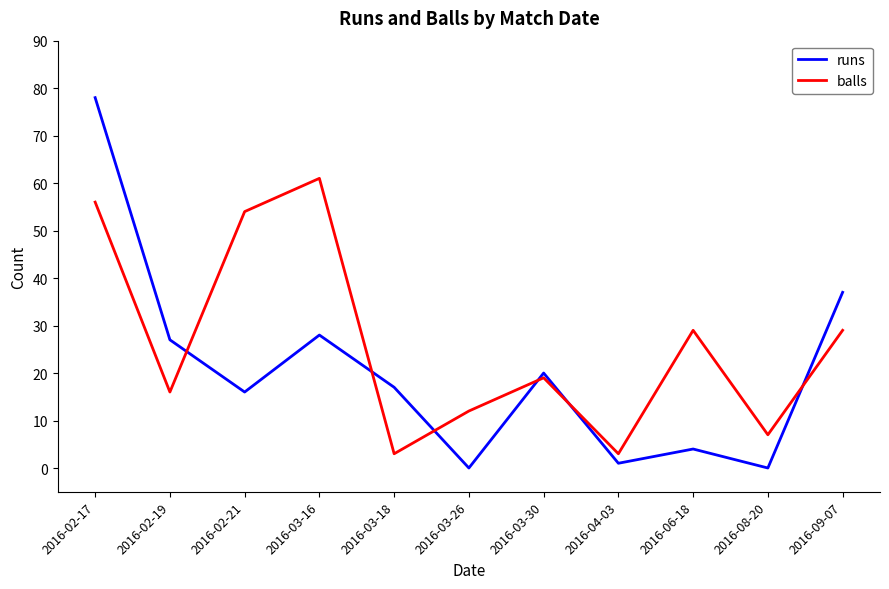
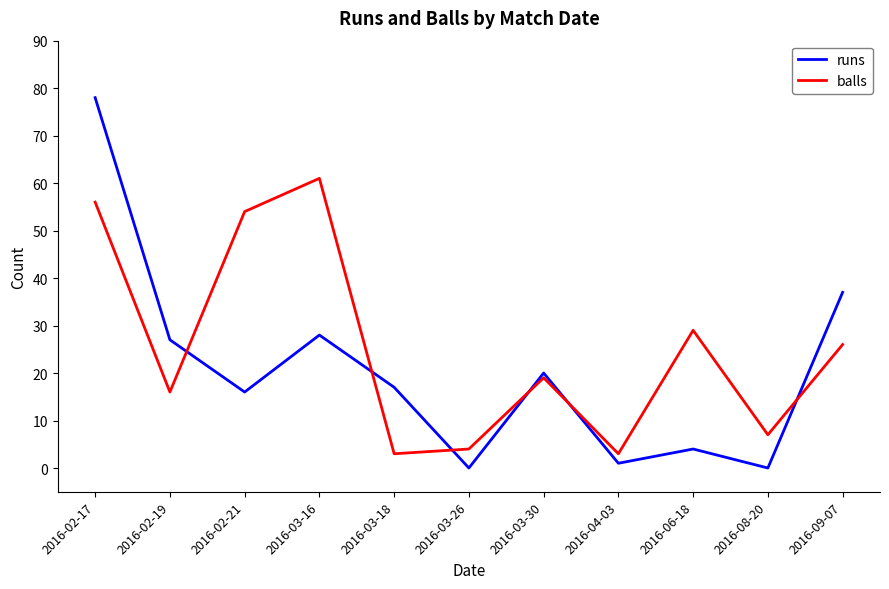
  {
    "runs": {
      "2016-02-17": 78,
      "2016-02-19": 27,
      "2016-02-21": 16,
      "2016-03-16": 28,
      "2016-03-18": 17,
      "2016-03-26": 0,
      "2016-03-30": 20,
      "2016-04-03": 1,
      "2016-06-18": 4,
      "2016-08-20": 0,
      "2016-09-07": 37
    },
    "balls": {
      "2016-02-17": 56,
      "2016-02-19": 16,
      "2016-02-21": 54,
      "2016-03-16": 61,
      "2016-03-18": 3,
-     "2016-03-26": 12,
+     "2016-03-26": 4,
      "2016-03-30": 19,
      "2016-04-03": 3,
      "2016-06-18": 29,
      "2016-08-20": 7,
-     "2016-09-07": 29
+     "2016-09-07": 26
    }
  }
